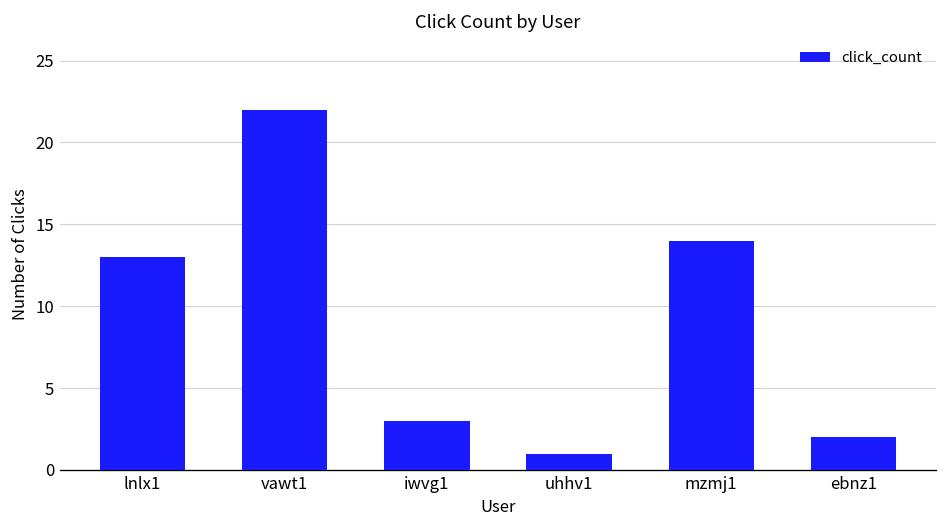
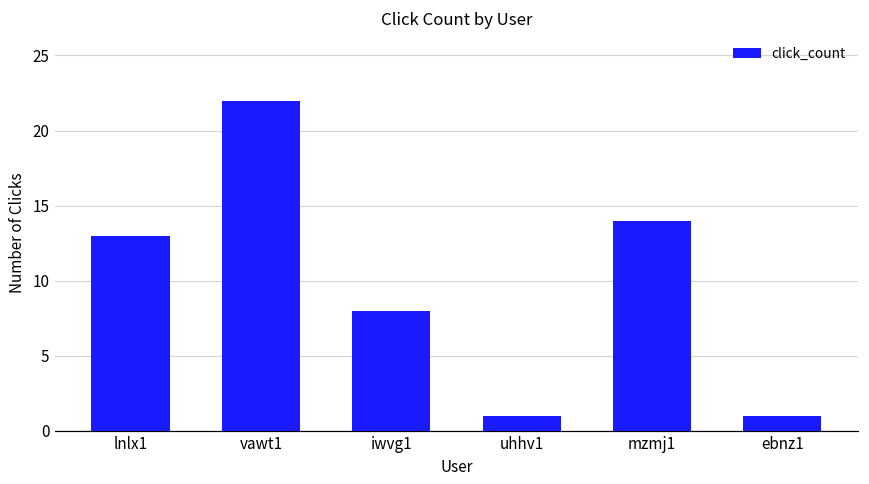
  {
    "lnlx1": 13,
    "vawt1": 22,
-   "iwvg1": 3,
+   "iwvg1": 8,
    "uhhv1": 1,
    "mzmj1": 14,
-   "ebnz1": 2
+   "ebnz1": 1
  }
